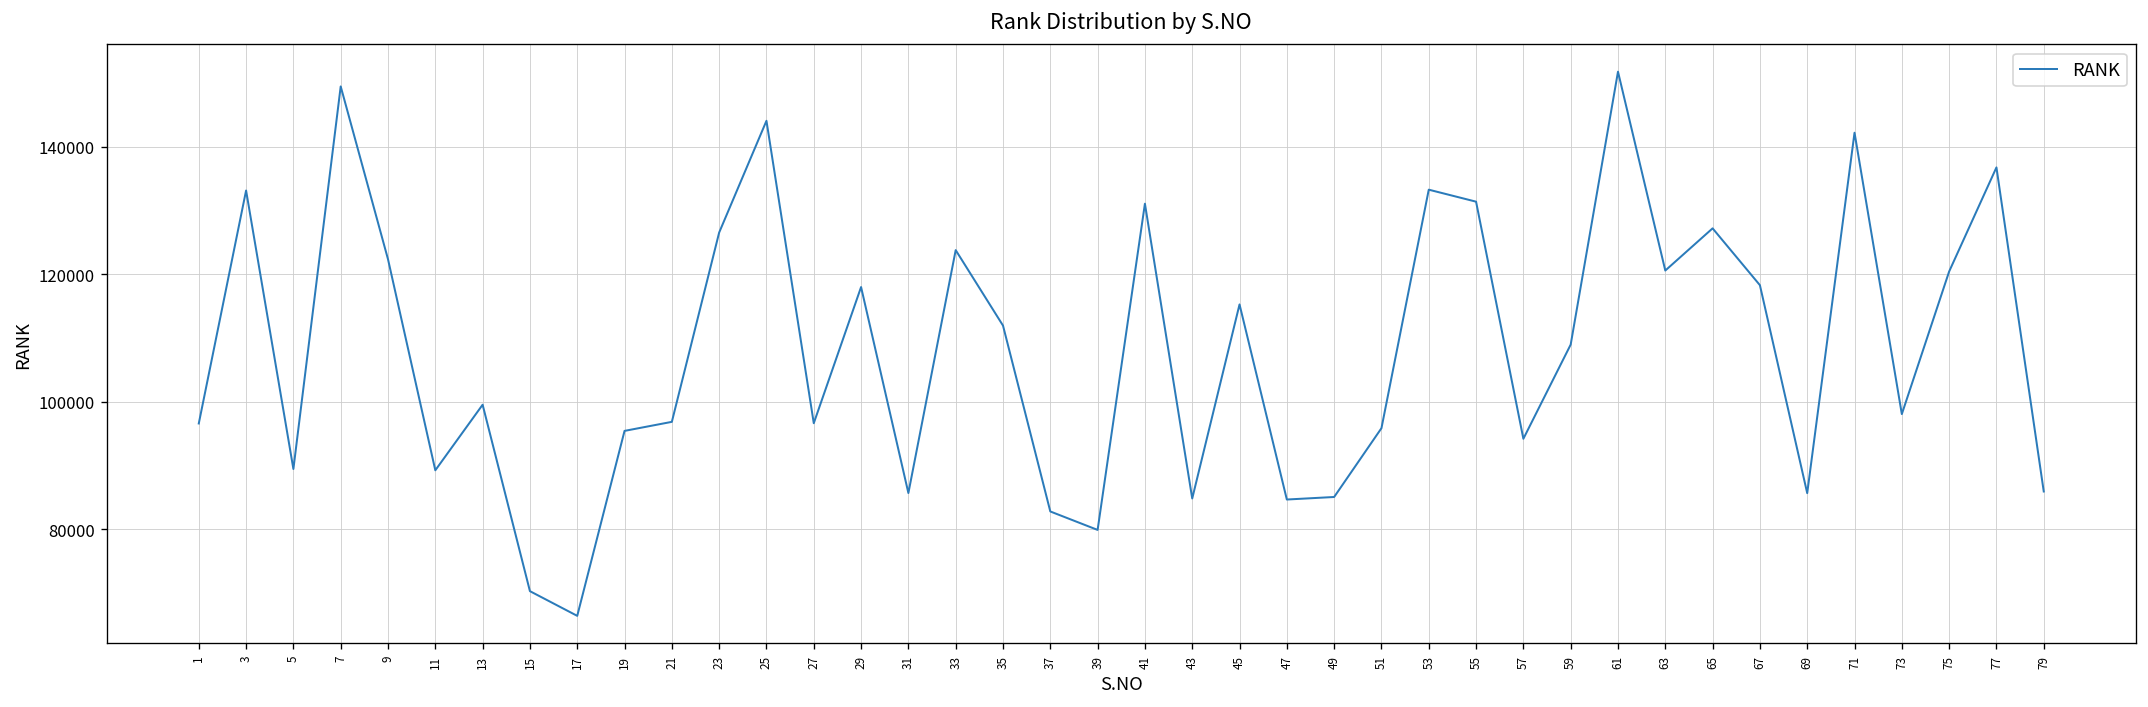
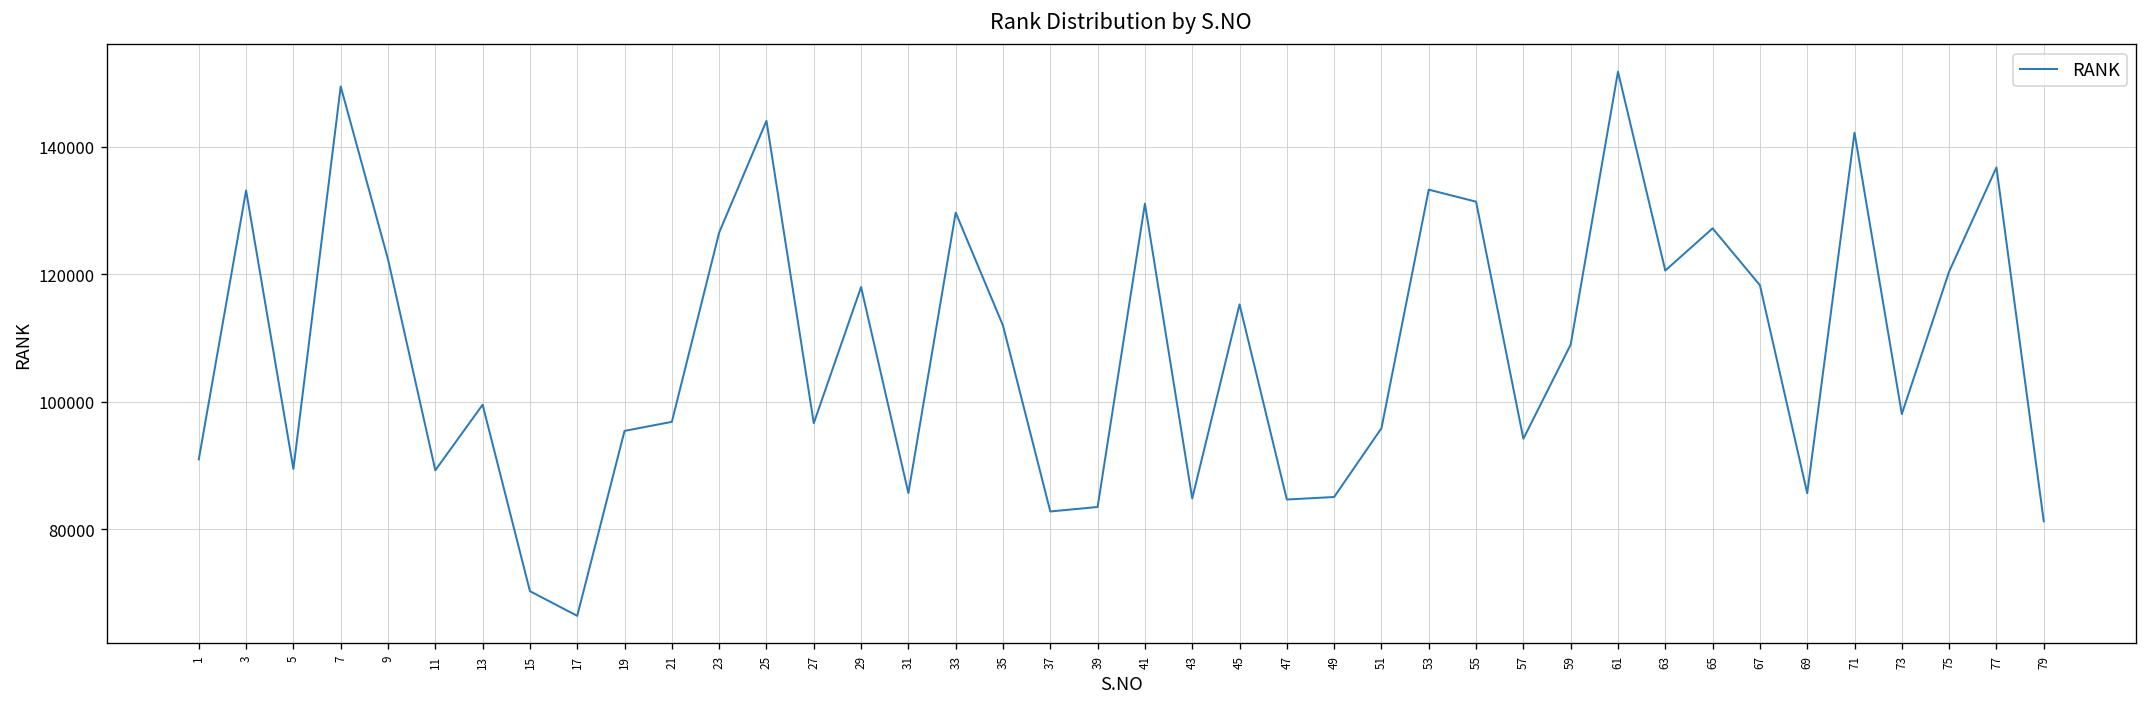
  {
-   "1": 97000,
+   "1": 91000,
    "3": 133000,
    "5": 89000,
    "7": 149000,
    "9": 122000,
    "11": 89000,
    "13": 100000,
    "15": 70000,
    "17": 66000,
    "19": 95000,
    "21": 97000,
    "23": 127000,
    "25": 144000,
    "27": 97000,
    "29": 118000,
    "31": 86000,
-   "33": 124000,
+   "33": 130000,
    "35": 112000,
    "37": 83000,
-   "39": 80000,
+   "39": 83000,
    "41": 131000,
    "43": 85000,
    "45": 115000,
    "47": 85000,
    "49": 85000,
    "51": 96000,
    "53": 133000,
    "55": 131000,
    "57": 94000,
    "59": 109000,
    "61": 152000,
    "63": 121000,
    "65": 127000,
    "67": 118000,
    "69": 86000,
    "71": 142000,
    "73": 98000,
    "75": 120000,
    "77": 137000,
-   "79": 86000
+   "79": 81000
  }
